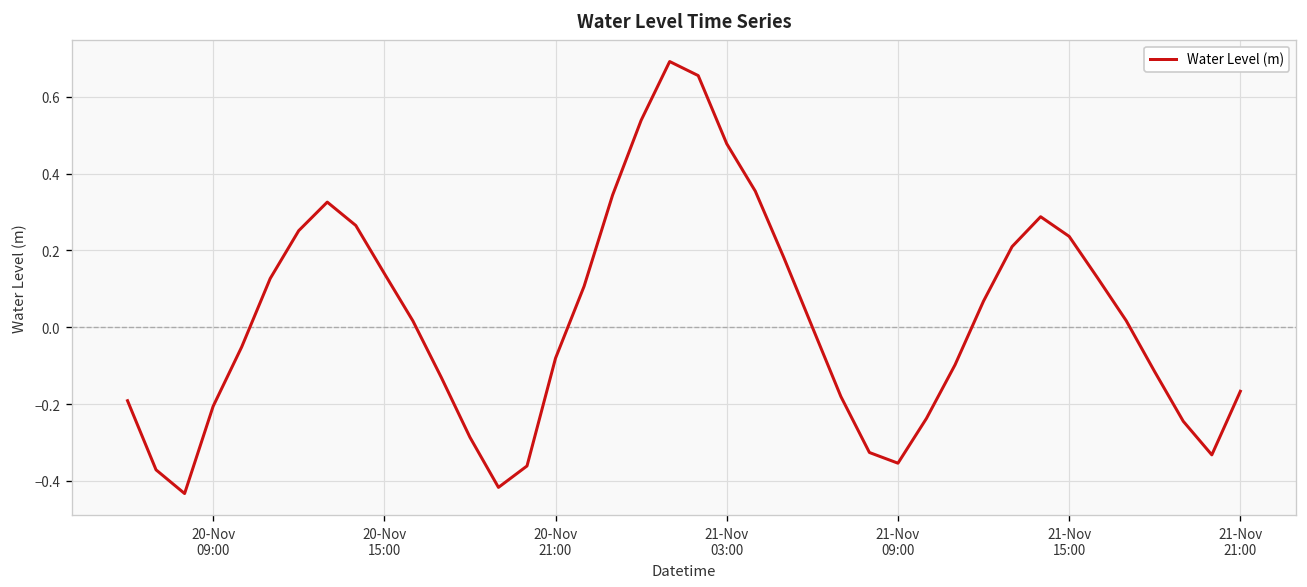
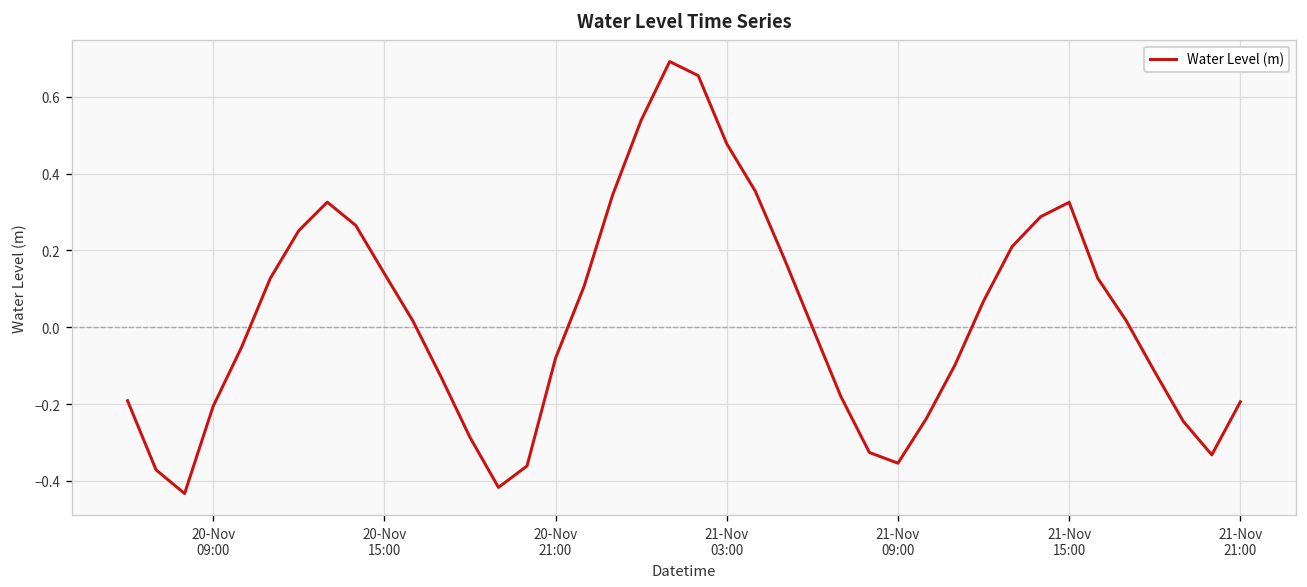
  {
    "20-Nov 09:00": -0.21,
    "20-Nov 15:00": 0.14,
    "20-Nov 21:00": -0.08,
    "21-Nov 03:00": 0.48,
    "21-Nov 09:00": -0.35,
-   "21-Nov 15:00": 0.24,
-   "21-Nov 21:00": -0.17
+   "21-Nov 15:00": 0.33,
+   "21-Nov 21:00": -0.19
  }
